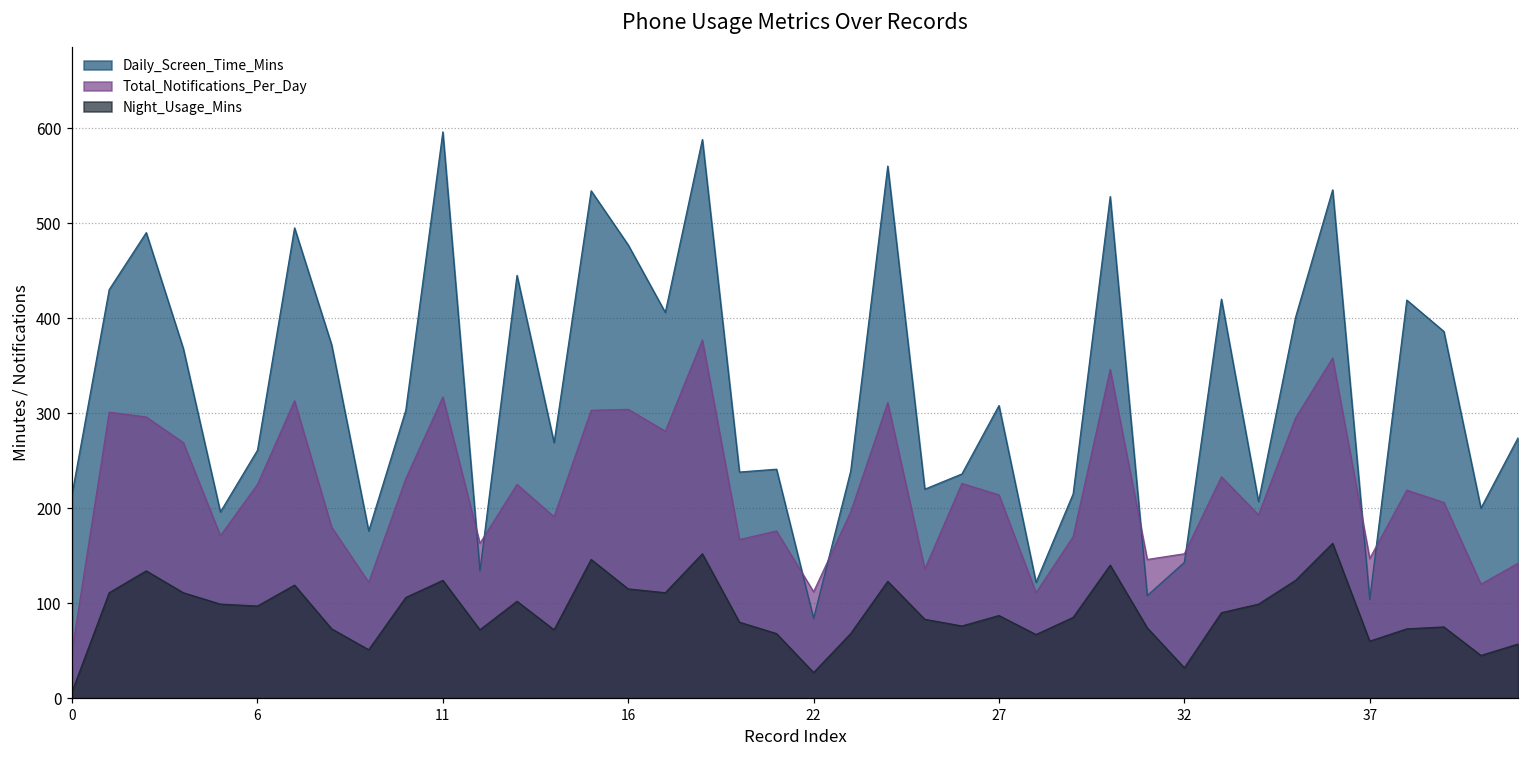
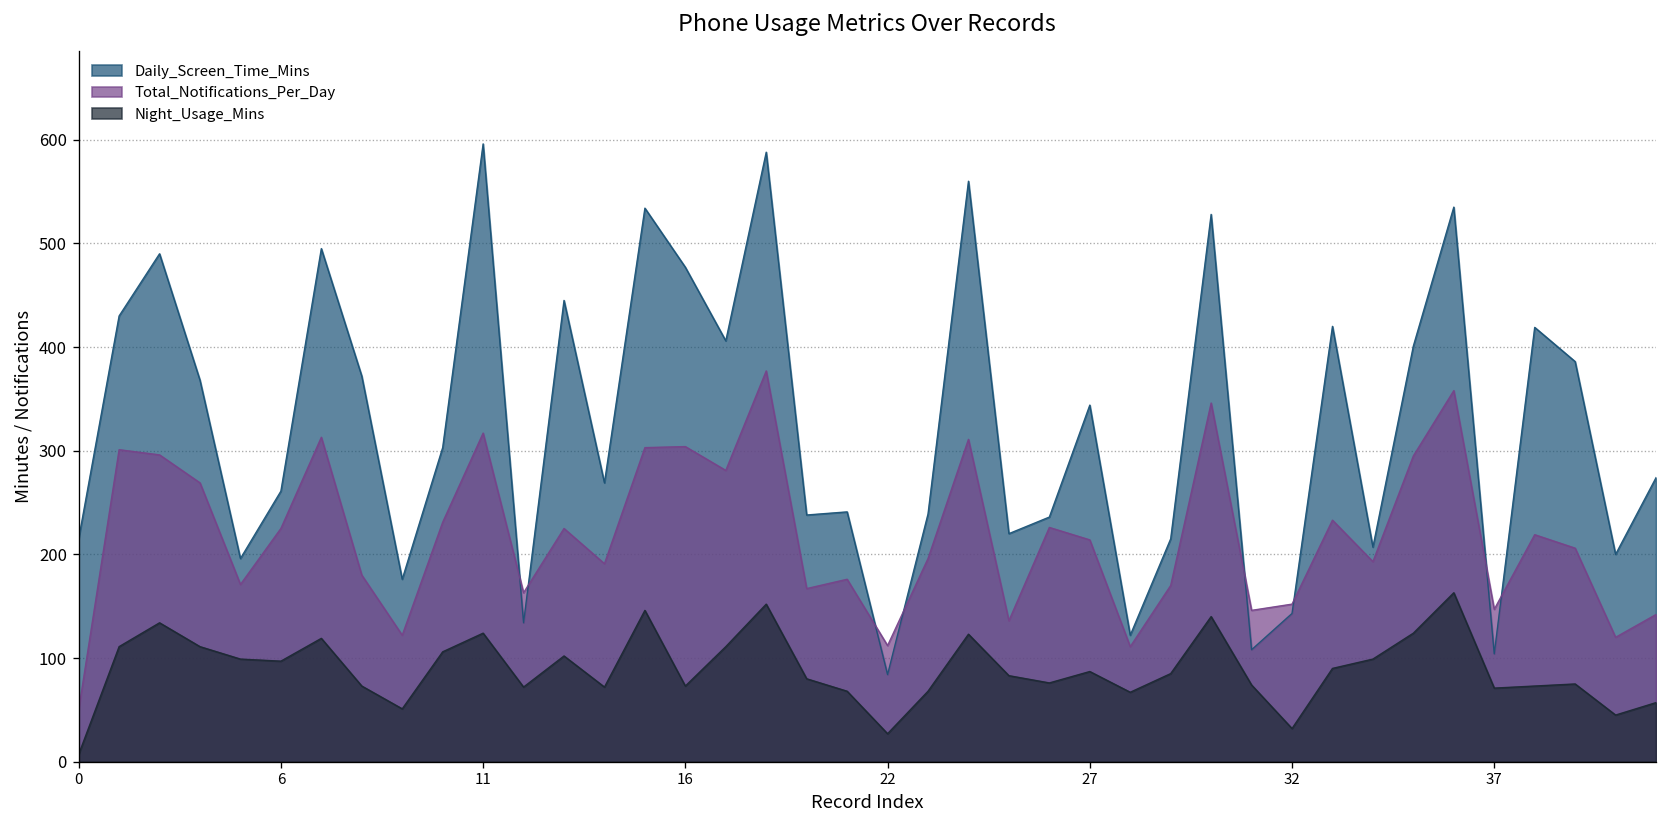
  {
    "Daily_Screen_Time_Mins": {
      "0": 220,
      "6": 260,
      "11": 600,
      "16": 480,
      "22": 80,
-     "27": 310,
+     "27": 340,
      "32": 140,
      "37": 100
    },
    "Total_Notifications_Per_Day": {
      "0": 50,
      "6": 230,
      "11": 320,
      "16": 300,
      "22": 110,
      "27": 210,
      "32": 150,
      "37": 150
    },
    "Night_Usage_Mins": {
      "0": 10,
      "6": 100,
      "11": 120,
-     "16": 120,
+     "16": 70,
      "22": 30,
      "27": 90,
      "32": 30,
-     "37": 60
+     "37": 70
    }
  }
